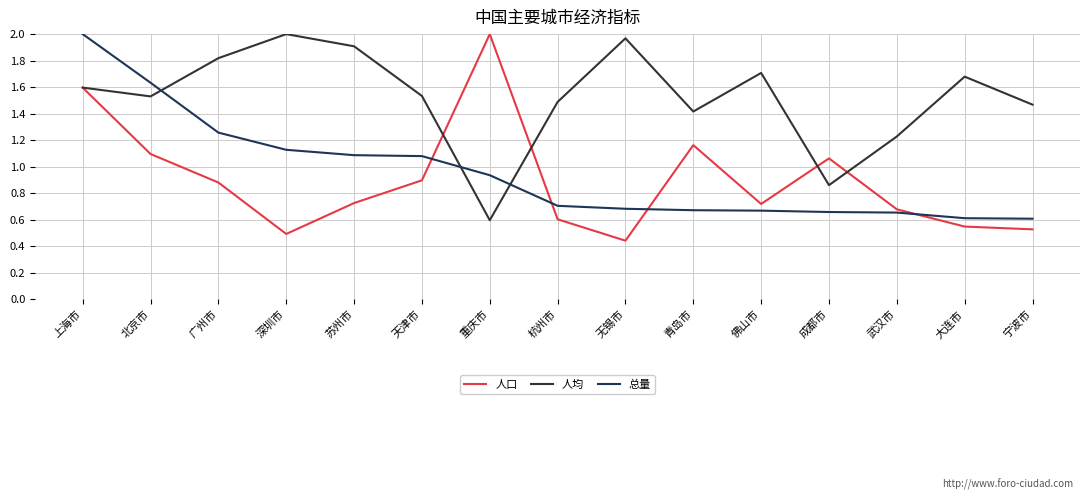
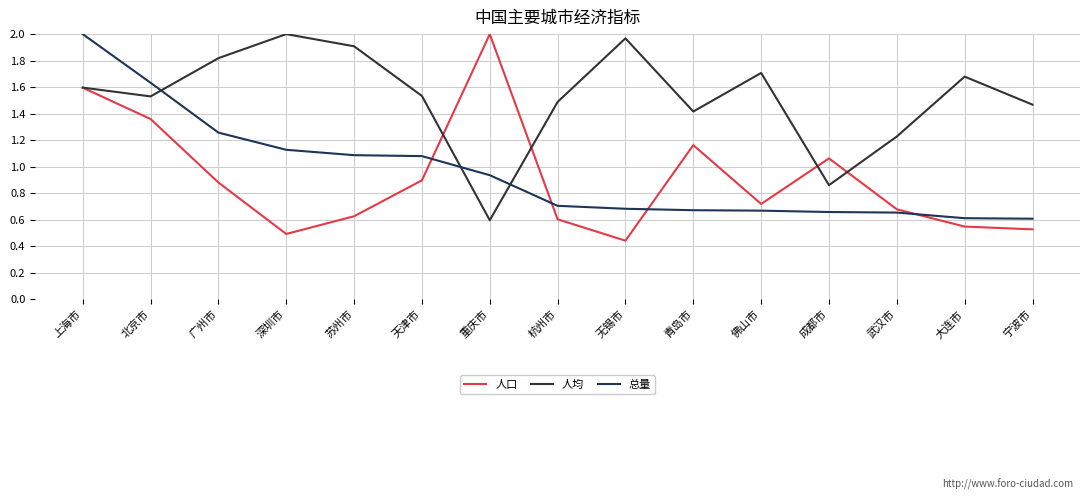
  {
    "人口": {
-     "北京市": 1.10,
+     "北京市": 1.36,
      "广州市": 0.88,
      "深圳市": 0.49,
-     "苏州市": 0.73,
+     "苏州市": 0.63,
      "天津市": 0.90,
      "重庆市": 2.00,
      "杭州市": 0.60,
      "无锡市": 0.44,
      "青岛市": 1.16,
      "佛山市": 0.72,
      "成都市": 1.06,
      "武汉市": 0.68,
      "大连市": 0.55,
      "宁波市": 0.53
    }
  }
